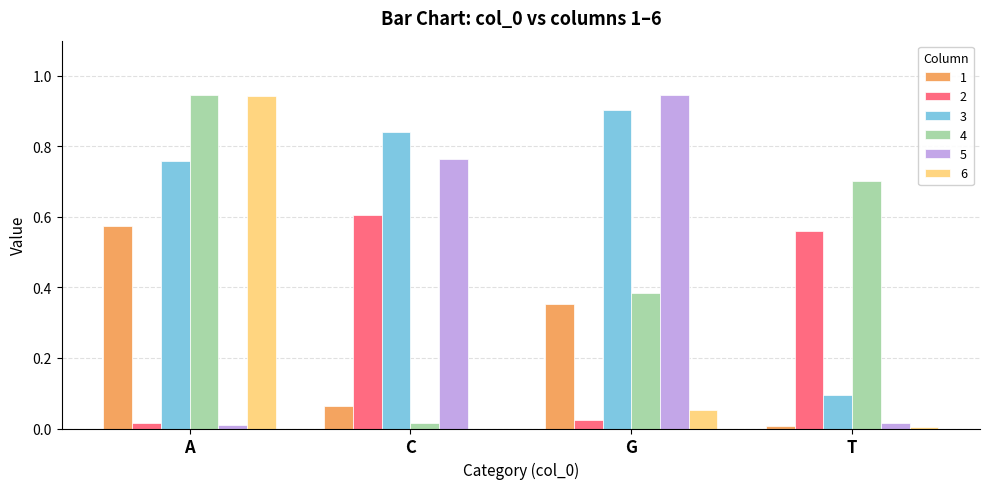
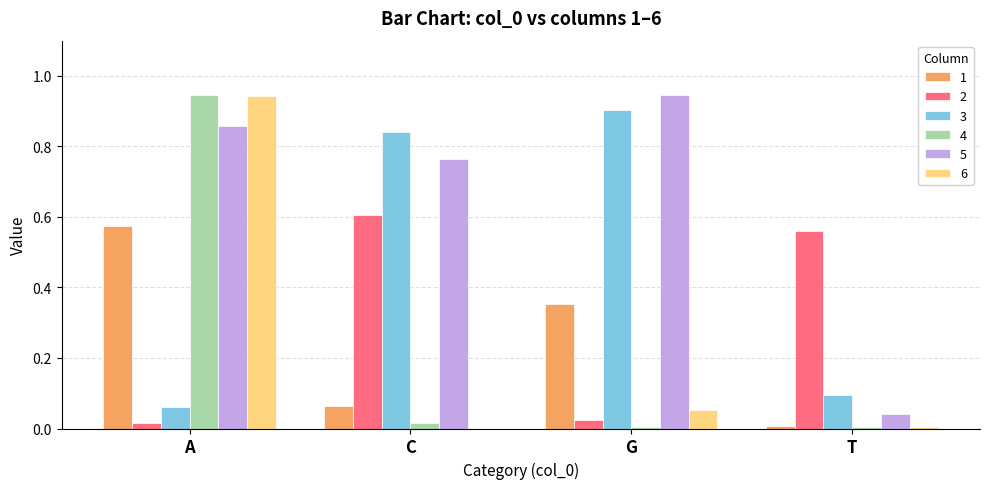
  {
    "2": {
      "A": 0.02,
      "C": 0.61,
      "G": 0.02,
      "T": 0.56
    },
    "3": {
-     "A": 0.76,
+     "A": 0.06,
      "C": 0.84,
      "G": 0.90,
      "T": 0.09
    },
    "4": {
      "A": 0.95,
      "C": 0.02,
-     "G": 0.38,
-     "T": 0.70
+     "G": 0.00,
+     "T": 0.00
    },
    "5": {
-     "A": 0.01,
+     "A": 0.86,
      "C": 0.77,
      "G": 0.95,
-     "T": 0.02
+     "T": 0.04
    }
  }
